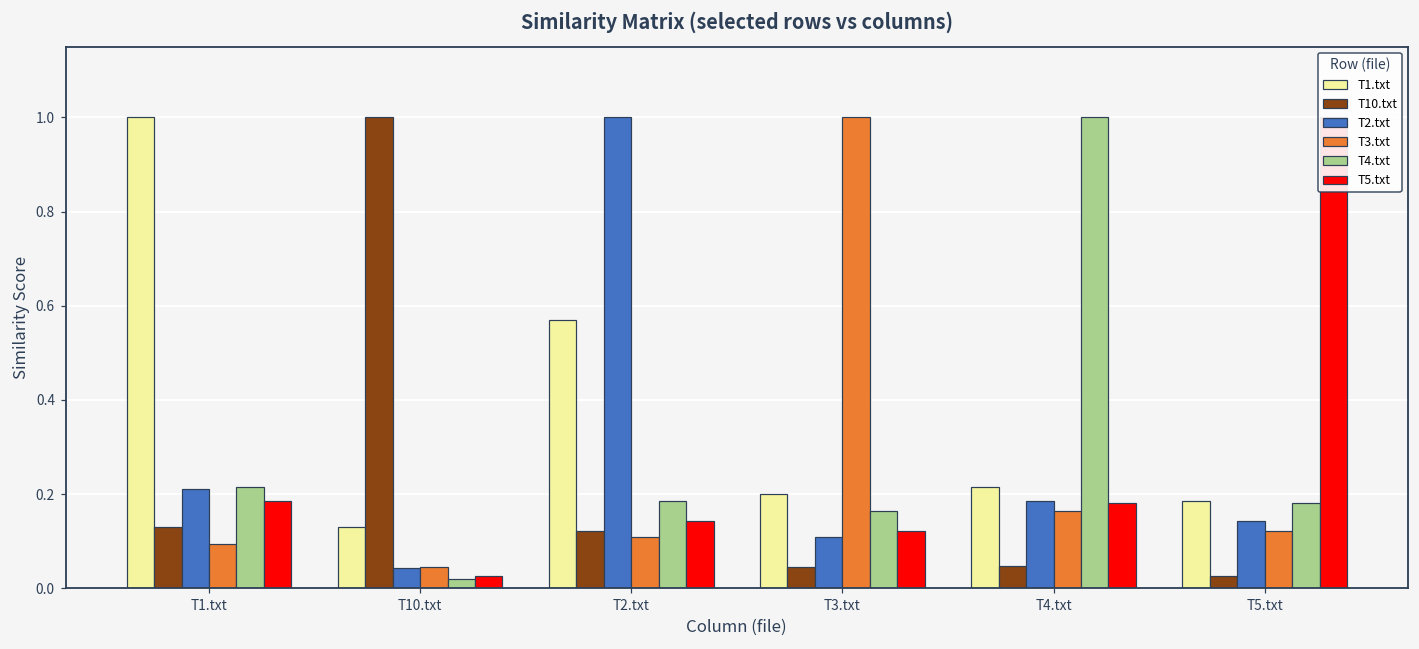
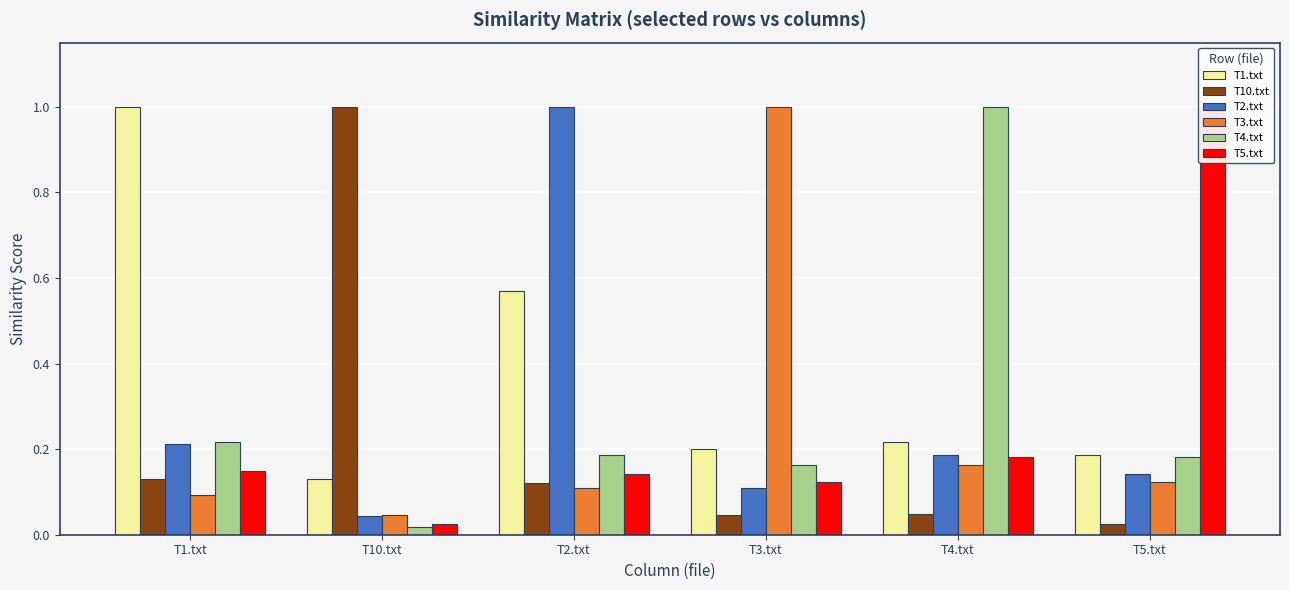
  {
    "T1.txt": {
      "T1.txt": 1.00,
      "T10.txt": 0.13,
      "T2.txt": 0.57,
      "T3.txt": 0.20,
      "T4.txt": 0.22,
      "T5.txt": 0.19
    },
    "T10.txt": {
      "T1.txt": 0.13,
      "T10.txt": 1.00,
      "T2.txt": 0.12,
      "T3.txt": 0.05,
      "T4.txt": 0.05,
      "T5.txt": 0.03
    },
    "T2.txt": {
      "T1.txt": 0.21,
      "T10.txt": 0.04,
      "T2.txt": 1.00,
      "T3.txt": 0.11,
      "T4.txt": 0.19,
      "T5.txt": 0.14
    },
    "T3.txt": {
      "T1.txt": 0.09,
      "T10.txt": 0.05,
      "T2.txt": 0.11,
      "T3.txt": 1.00,
      "T4.txt": 0.16,
      "T5.txt": 0.12
    },
    "T4.txt": {
      "T1.txt": 0.22,
      "T10.txt": 0.02,
      "T2.txt": 0.19,
      "T3.txt": 0.16,
      "T4.txt": 1.00,
      "T5.txt": 0.18
    },
    "T5.txt": {
-     "T1.txt": 0.19,
+     "T1.txt": 0.15,
      "T10.txt": 0.03,
      "T2.txt": 0.14,
      "T3.txt": 0.12,
      "T4.txt": 0.18
    }
  }
